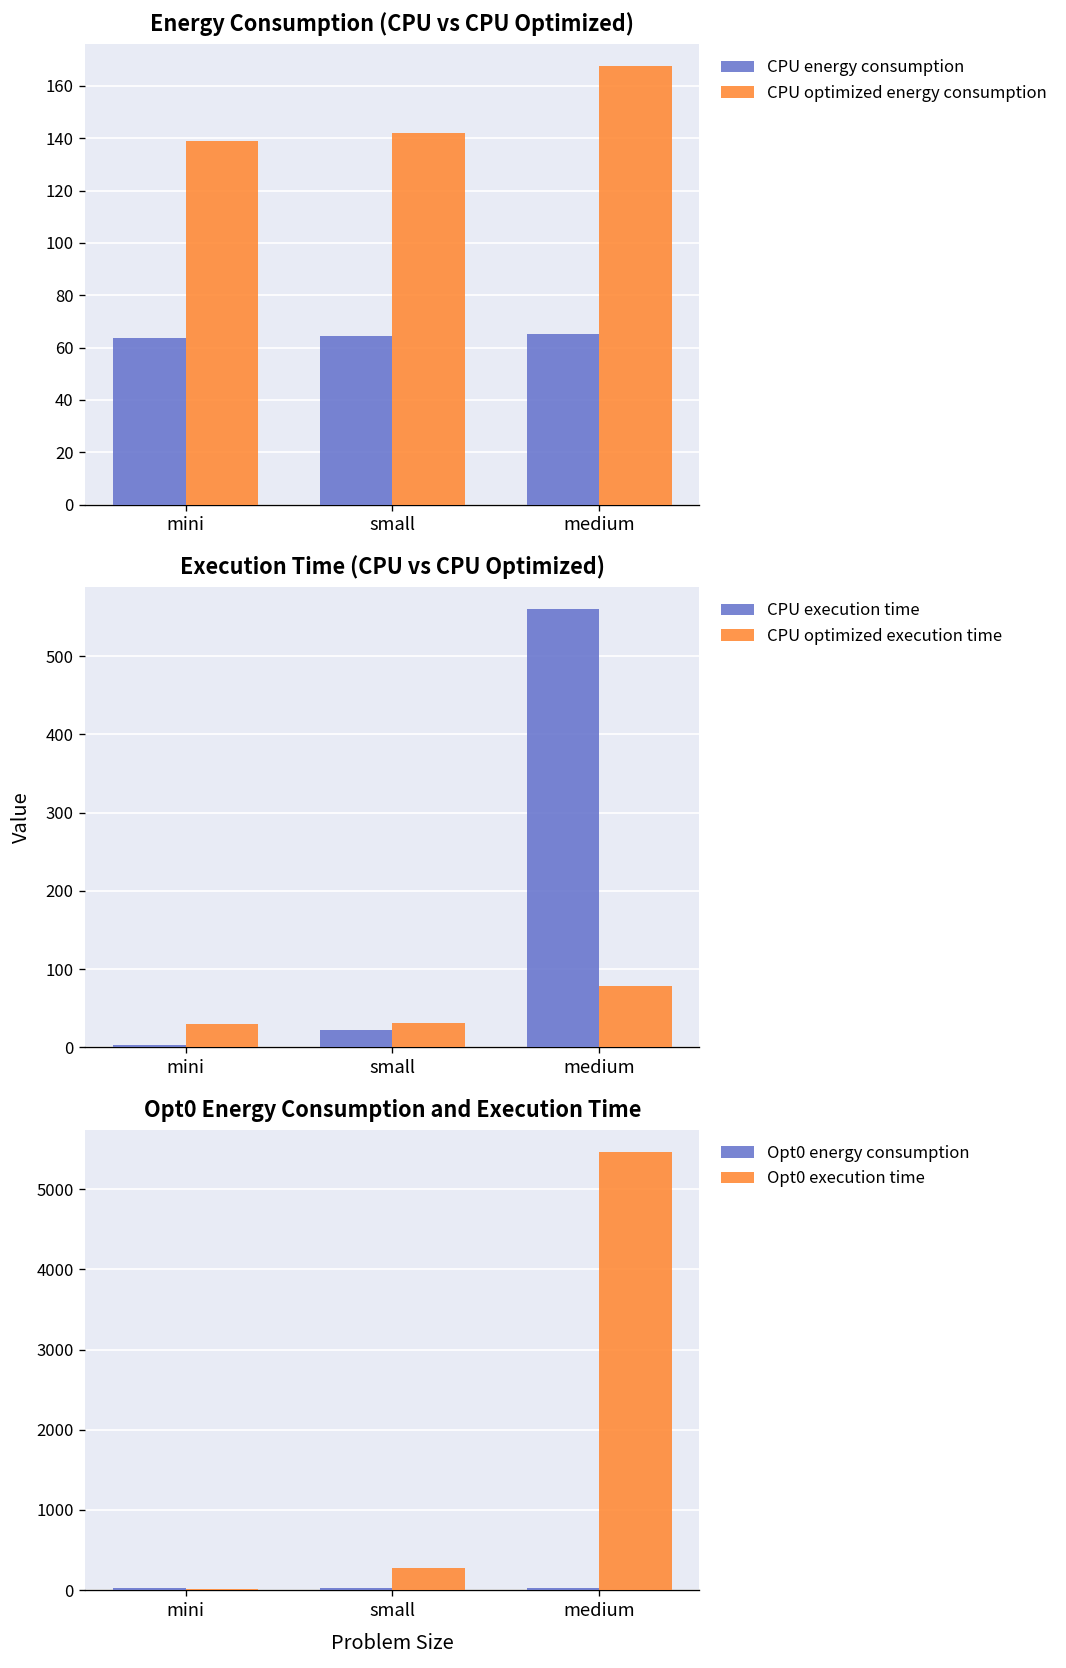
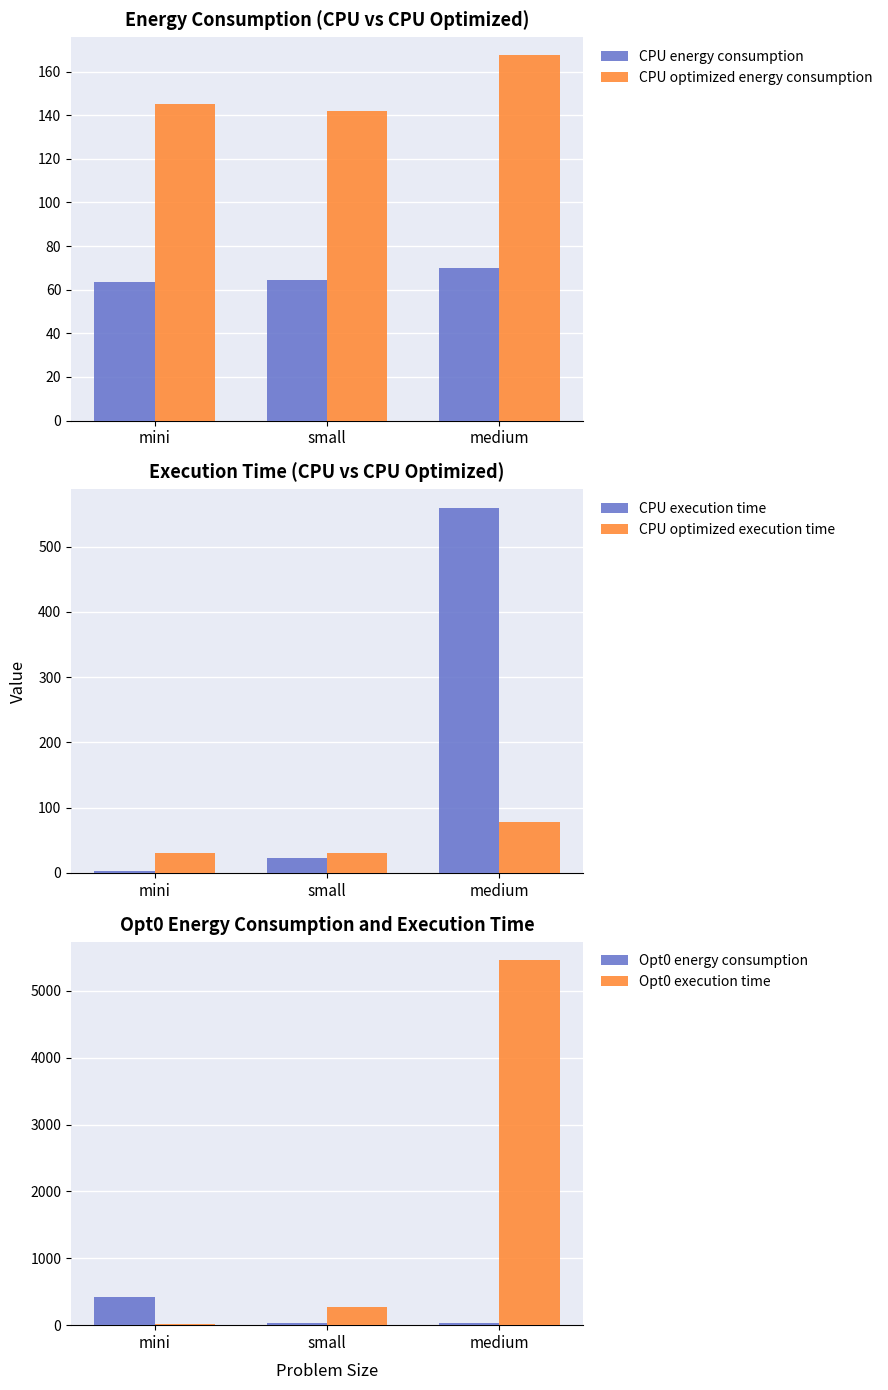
  {
    "Energy Consumption (CPU vs CPU Optimized)": {
      "CPU energy consumption": {
        "mini": 64,
        "small": 64,
-       "medium": 65
+       "medium": 70
      },
      "CPU optimized energy consumption": {
-       "mini": 139,
+       "mini": 145,
        "small": 142,
        "medium": 167
      }
    },
    "Execution Time (CPU vs CPU Optimized)": {
      "CPU execution time": {
        "small": 20,
        "medium": 560
      },
      "CPU optimized execution time": {
        "mini": 30,
        "small": 30,
        "medium": 80
      }
    },
    "Opt0 Energy Consumption and Execution Time": {
      "Opt0 energy consumption": {
-       "mini": 0
+       "mini": 400
      },
      "Opt0 execution time": {
        "small": 300,
        "medium": 5500
      }
    }
  }
